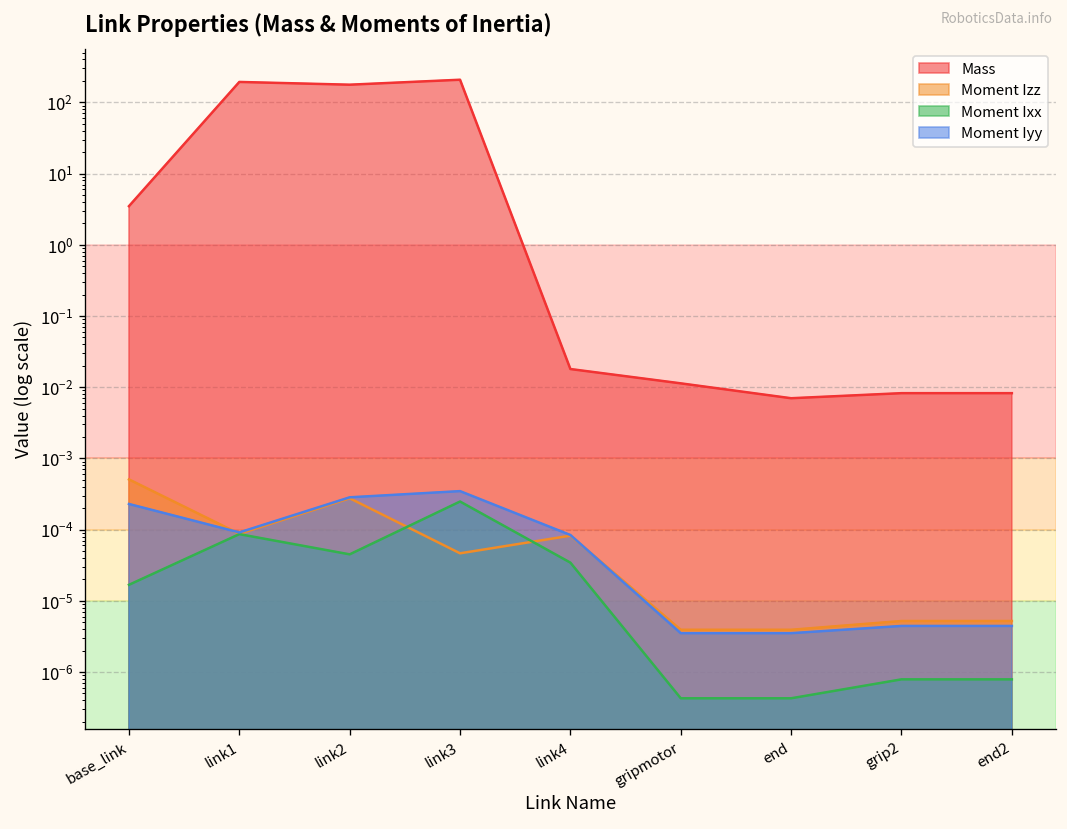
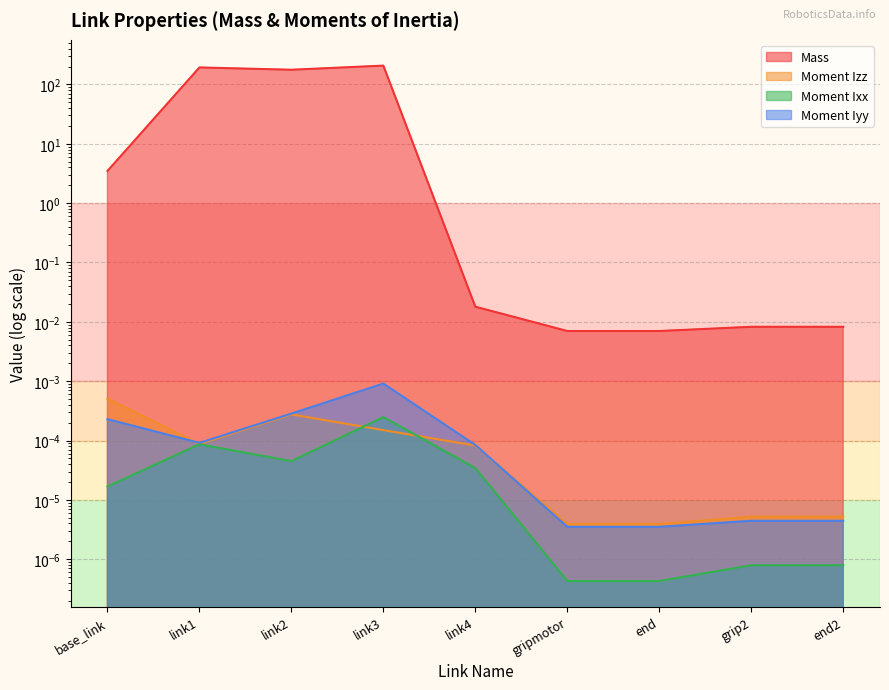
  {
    "Mass": {
      "base_link": 3,
      "link1": 190,
      "link2": 180,
      "link3": 210,
      "link4": 0.018,
-     "gripmotor": 0.011,
+     "gripmotor": 0.007,
      "end": 0.007,
      "grip2": 0.008,
      "end2": 0.008
    },
    "Moment Izz": {
      "base_link": 0.0005,
-     "link3": 0.00005,
+     "link3": 0.00015,
      "gripmotor": 0.000004,
      "end": 0.000004,
      "grip2": 0.000005,
      "end2": 0.000005
    },
    "Moment Ixx": {
      "base_link": 0.000017,
      "link2": 0.00004,
      "link3": 0.00025,
      "link4": 0.00003,
      "gripmotor": 0.0000004,
      "end": 0.0000004,
      "grip2": 0.0000008,
      "end2": 0.0000008
    },
    "Moment Iyy": {
      "base_link": 0.00023,
-     "link3": 0.0003,
+     "link3": 0.0009,
      "gripmotor": 0.000004,
      "end": 0.000004,
      "grip2": 0.000004,
      "end2": 0.000004
    }
  }
